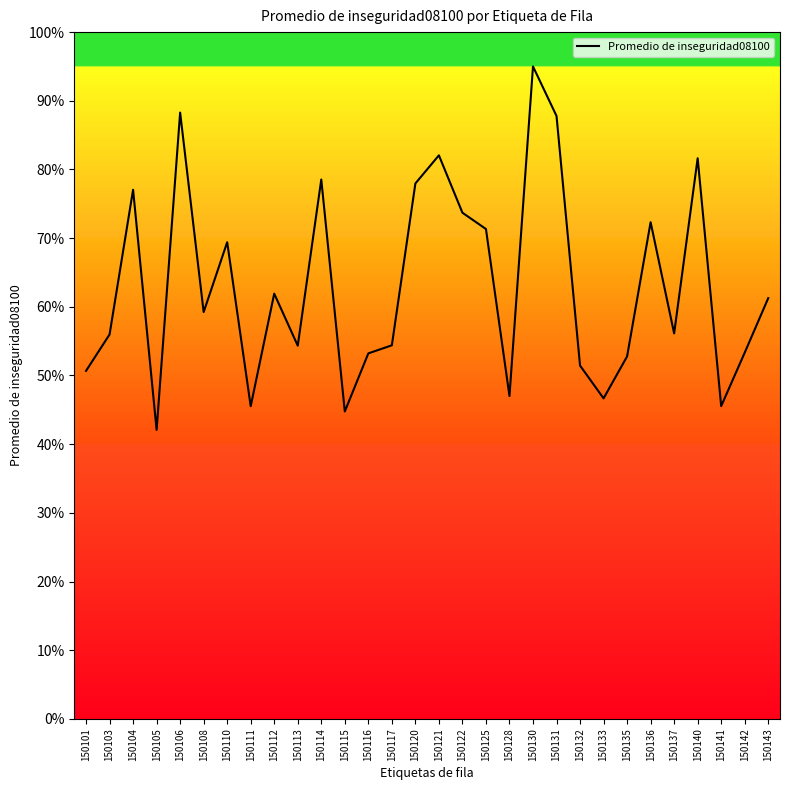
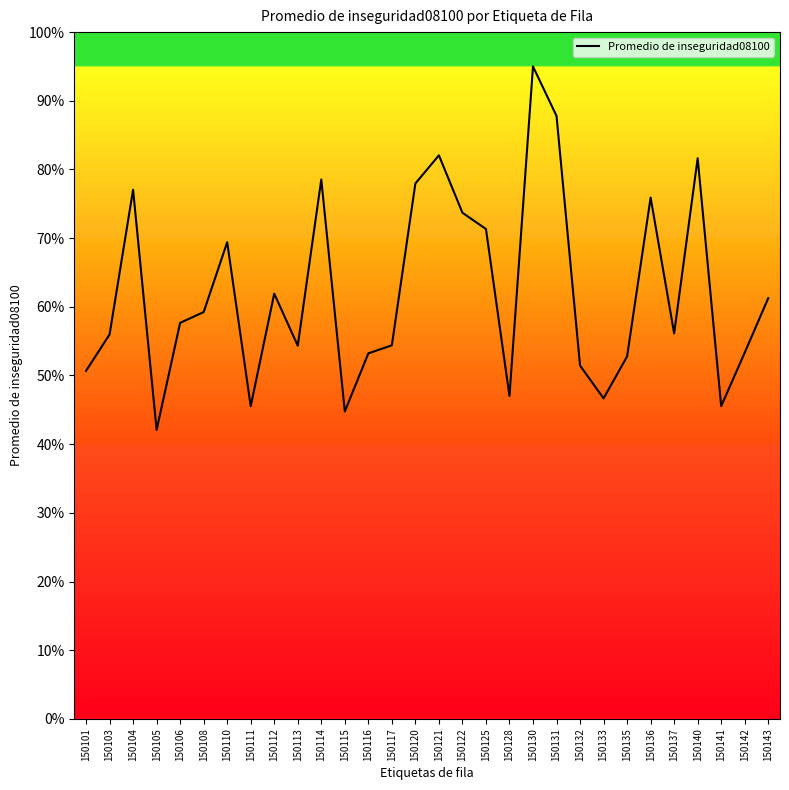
  {
    "150101": "51%",
    "150103": "56%",
    "150104": "77%",
    "150105": "42%",
-   "150106": "88%",
+   "150106": "58%",
    "150108": "59%",
    "150110": "69%",
    "150111": "46%",
    "150112": "62%",
    "150113": "54%",
    "150114": "79%",
    "150115": "45%",
    "150116": "53%",
    "150117": "54%",
    "150120": "78%",
    "150121": "82%",
    "150122": "74%",
    "150125": "71%",
    "150128": "47%",
    "150130": "95%",
    "150131": "88%",
    "150132": "51%",
    "150133": "47%",
    "150135": "53%",
-   "150136": "72%",
+   "150136": "76%",
    "150137": "56%",
    "150140": "82%",
    "150141": "46%",
    "150142": "53%",
    "150143": "61%"
  }
